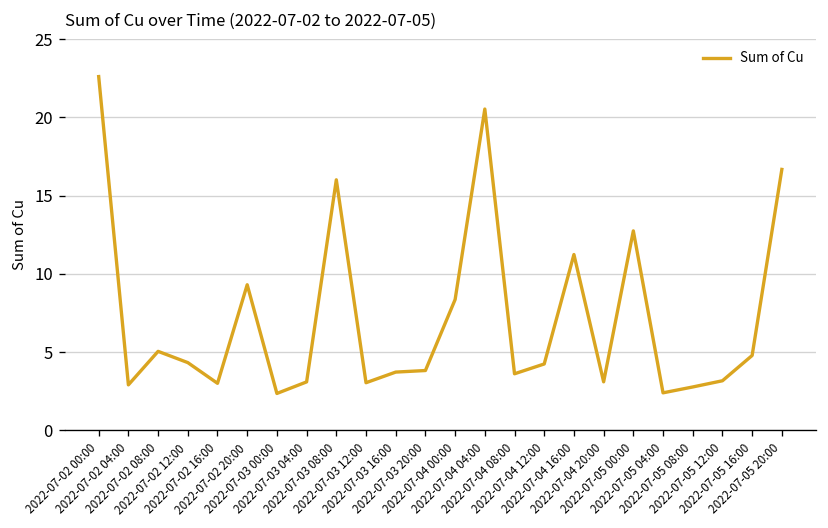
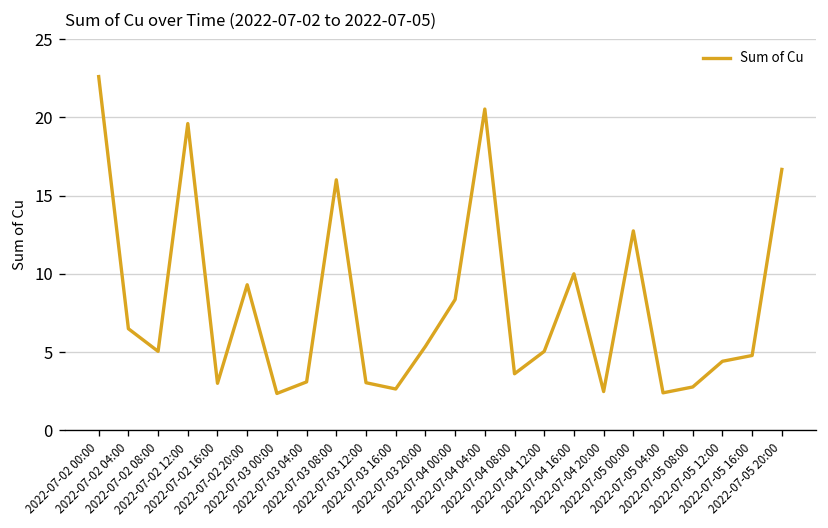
  {
    "2022-07-02 00:00": 22.6,
-   "2022-07-02 04:00": 2.9,
+   "2022-07-02 04:00": 6.5,
    "2022-07-02 08:00": 5.1,
-   "2022-07-02 12:00": 4.3,
+   "2022-07-02 12:00": 19.6,
    "2022-07-02 16:00": 3.0,
    "2022-07-02 20:00": 9.3,
    "2022-07-03 00:00": 2.4,
    "2022-07-03 04:00": 3.1,
    "2022-07-03 08:00": 16.0,
    "2022-07-03 12:00": 3.0,
-   "2022-07-03 16:00": 3.7,
-   "2022-07-03 20:00": 3.8,
+   "2022-07-03 16:00": 2.6,
+   "2022-07-03 20:00": 5.4,
    "2022-07-04 00:00": 8.4,
    "2022-07-04 04:00": 20.5,
    "2022-07-04 08:00": 3.6,
-   "2022-07-04 12:00": 4.2,
-   "2022-07-04 16:00": 11.2,
-   "2022-07-04 20:00": 3.1,
+   "2022-07-04 12:00": 5.1,
+   "2022-07-04 16:00": 10.0,
+   "2022-07-04 20:00": 2.5,
    "2022-07-05 00:00": 12.8,
    "2022-07-05 04:00": 2.4,
    "2022-07-05 08:00": 2.8,
-   "2022-07-05 12:00": 3.2,
+   "2022-07-05 12:00": 4.4,
    "2022-07-05 16:00": 4.8,
    "2022-07-05 20:00": 16.7
  }
